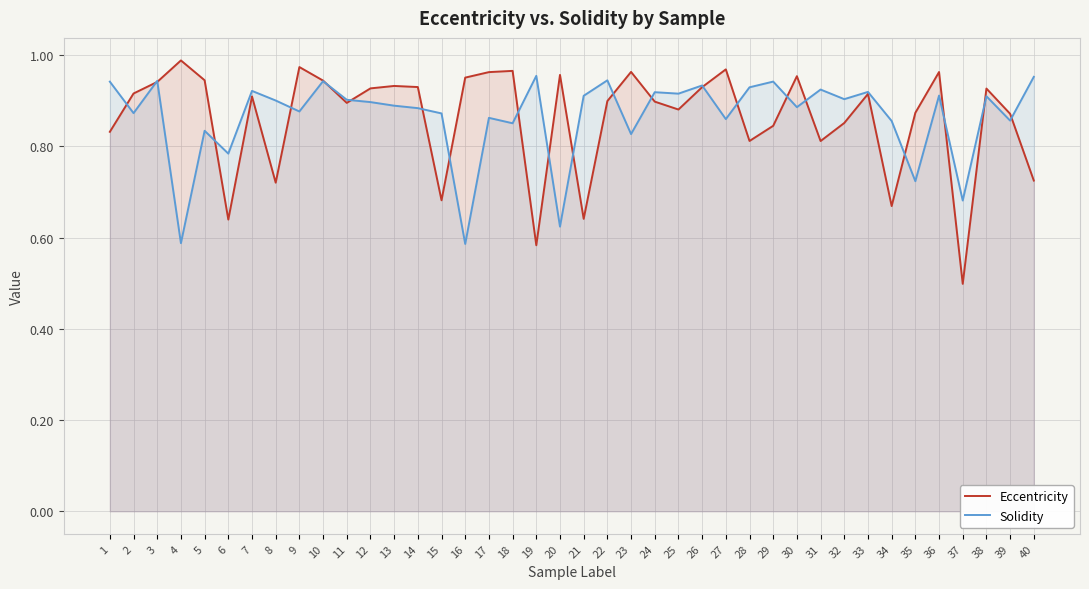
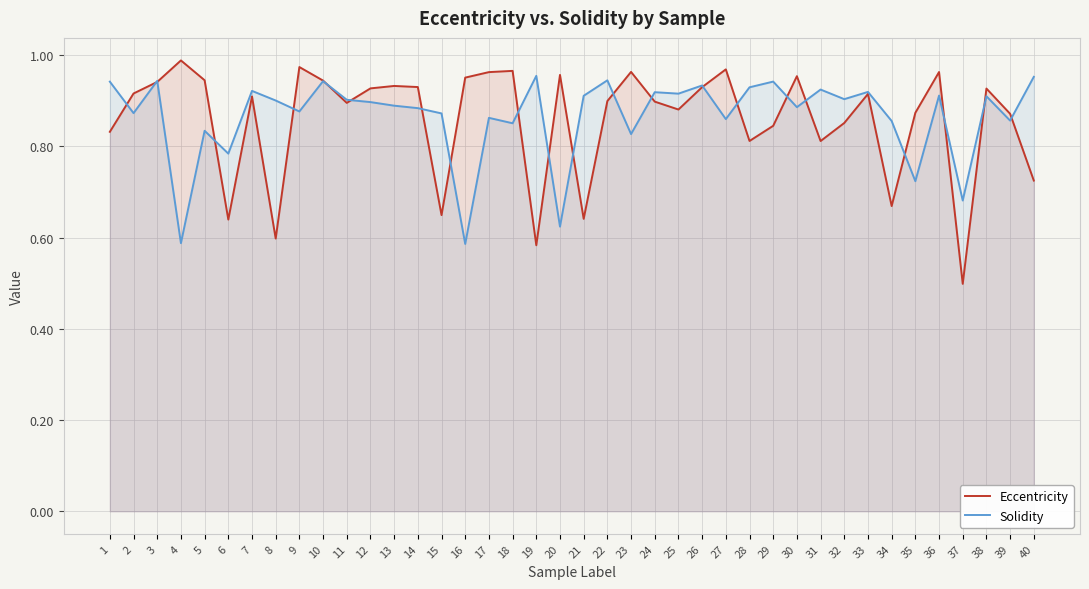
  {
    "Eccentricity": {
      "1": 0.83,
      "2": 0.92,
      "4": 0.99,
      "5": 0.94,
      "6": 0.64,
      "7": 0.91,
-     "8": 0.72,
+     "8": 0.60,
      "9": 0.97,
      "11": 0.90,
      "12": 0.93,
      "13": 0.93,
      "14": 0.93,
-     "15": 0.68,
+     "15": 0.65,
      "16": 0.95,
      "17": 0.96,
      "18": 0.97,
      "19": 0.58,
      "20": 0.96,
      "21": 0.64,
      "22": 0.90,
      "23": 0.96,
      "24": 0.90,
      "25": 0.88,
      "27": 0.97,
      "28": 0.81,
      "29": 0.85,
      "30": 0.95,
      "31": 0.81,
      "32": 0.85,
      "34": 0.67,
      "35": 0.87,
      "36": 0.96,
      "37": 0.50,
      "38": 0.93,
      "39": 0.87,
      "40": 0.72
    },
    "Solidity": {
      "1": 0.94,
      "2": 0.87,
      "4": 0.59,
      "5": 0.83,
      "6": 0.78,
      "7": 0.92,
      "8": 0.90,
      "9": 0.88,
      "11": 0.90,
      "12": 0.90,
      "13": 0.89,
      "14": 0.88,
      "15": 0.87,
      "16": 0.59,
      "17": 0.86,
      "18": 0.85,
      "19": 0.95,
      "20": 0.62,
      "21": 0.91,
      "22": 0.94,
      "23": 0.83,
      "24": 0.92,
      "25": 0.92,
      "27": 0.86,
      "28": 0.93,
      "29": 0.94,
      "30": 0.89,
      "31": 0.92,
      "32": 0.90,
      "34": 0.86,
      "35": 0.72,
      "36": 0.91,
      "37": 0.68,
      "38": 0.91,
      "39": 0.86,
      "40": 0.95
    }
  }
